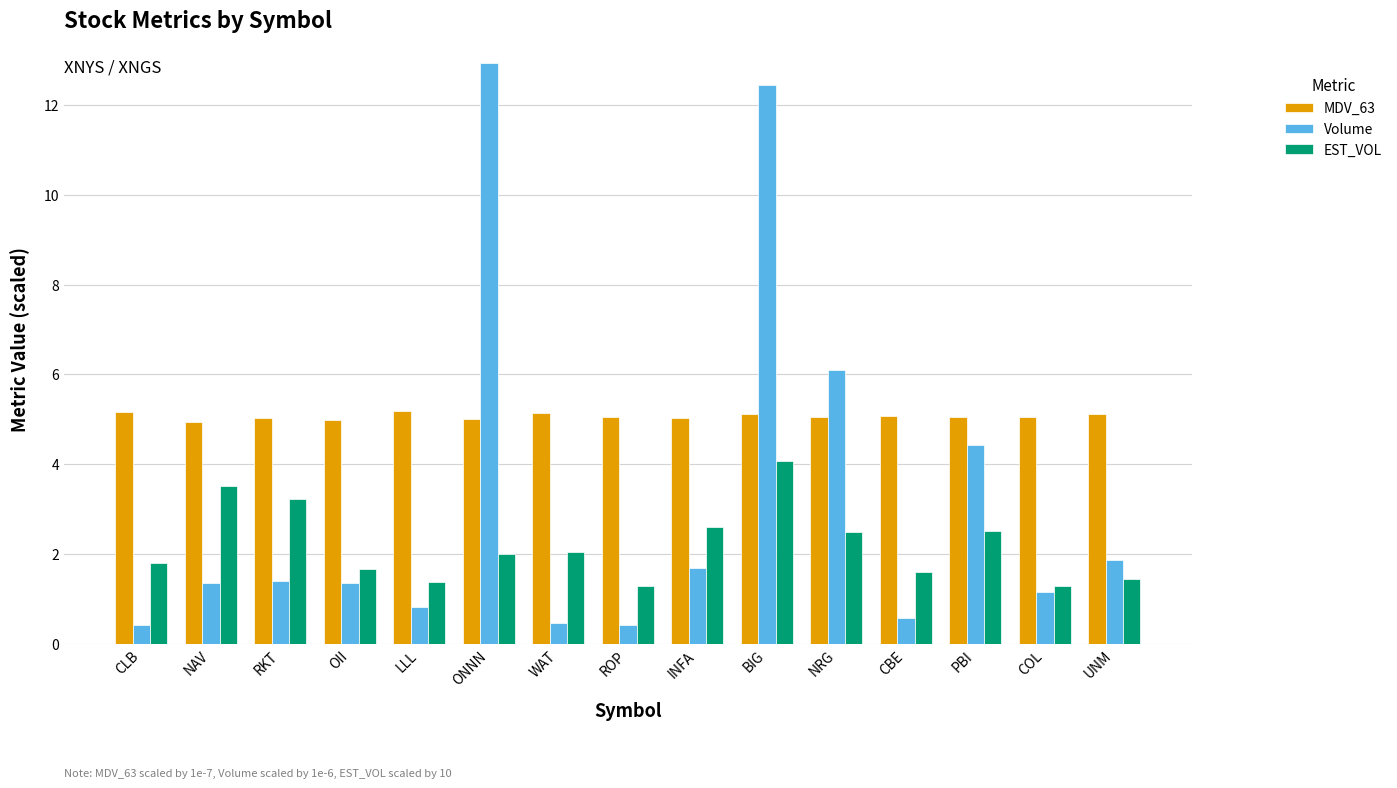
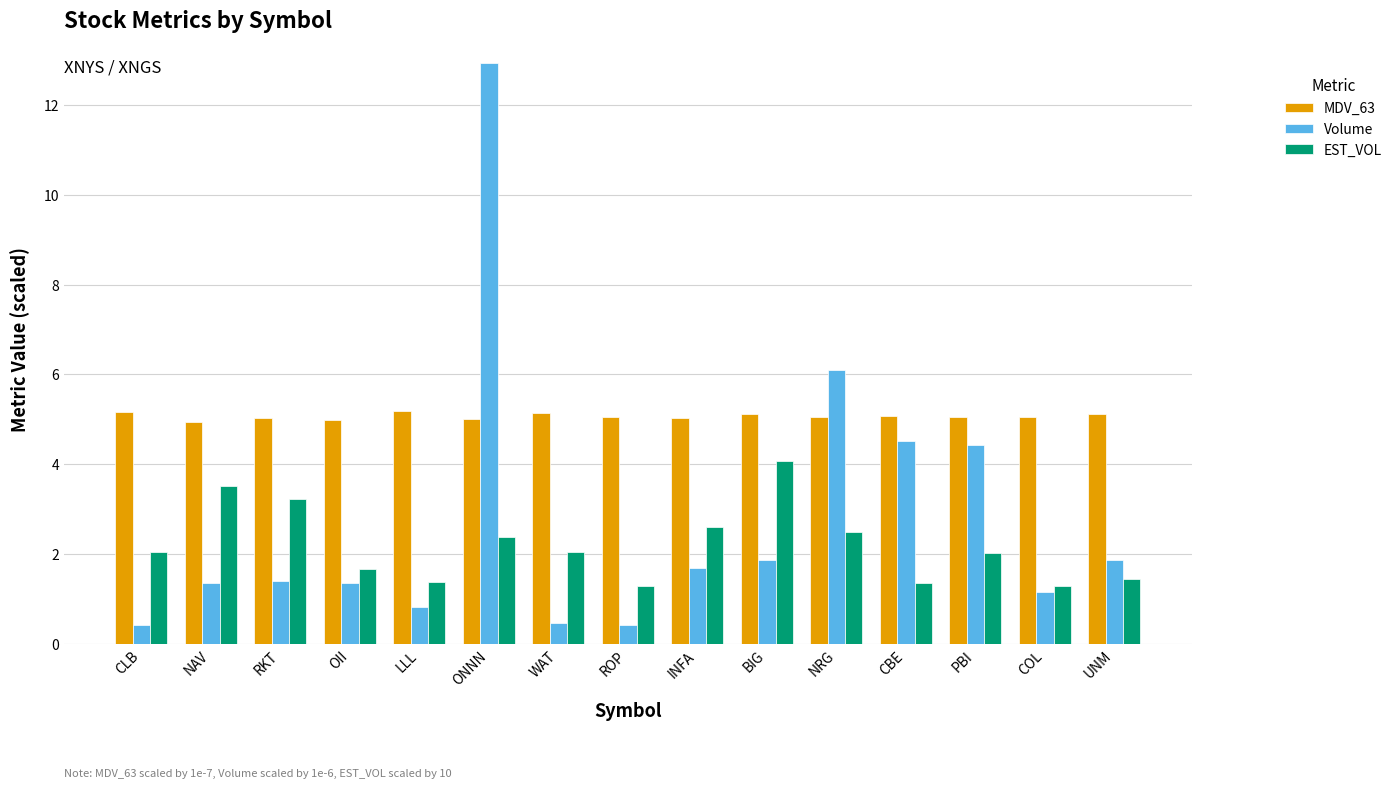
  {
    "MDV_63": {
      "CLB": 5.2,
      "NAV": 4.9,
      "RKT": 5.0,
      "OII": 5.0,
      "LLL": 5.2,
      "ONNN": 5.0,
      "WAT": 5.1,
      "ROP": 5.1,
      "INFA": 5.0,
      "BIG": 5.1,
      "NRG": 5.0,
      "CBE": 5.1,
      "PBI": 5.0,
      "COL": 5.1,
      "UNM": 5.1
    },
    "Volume": {
      "CLB": 0.4,
      "NAV": 1.4,
      "RKT": 1.4,
      "OII": 1.4,
      "LLL": 0.8,
      "ONNN": 12.9,
      "WAT": 0.5,
      "ROP": 0.4,
      "INFA": 1.7,
-     "BIG": 12.5,
+     "BIG": 1.9,
      "NRG": 6.1,
-     "CBE": 0.6,
+     "CBE": 4.5,
      "PBI": 4.4,
      "COL": 1.2,
      "UNM": 1.9
    },
    "EST_VOL": {
-     "CLB": 1.8,
+     "CLB": 2.0,
      "NAV": 3.5,
      "RKT": 3.2,
      "OII": 1.7,
      "LLL": 1.4,
-     "ONNN": 2.0,
+     "ONNN": 2.4,
      "WAT": 2.1,
      "ROP": 1.3,
      "INFA": 2.6,
      "BIG": 4.1,
      "NRG": 2.5,
-     "CBE": 1.6,
-     "PBI": 2.5,
+     "CBE": 1.4,
+     "PBI": 2.0,
      "COL": 1.3,
      "UNM": 1.5
    }
  }
